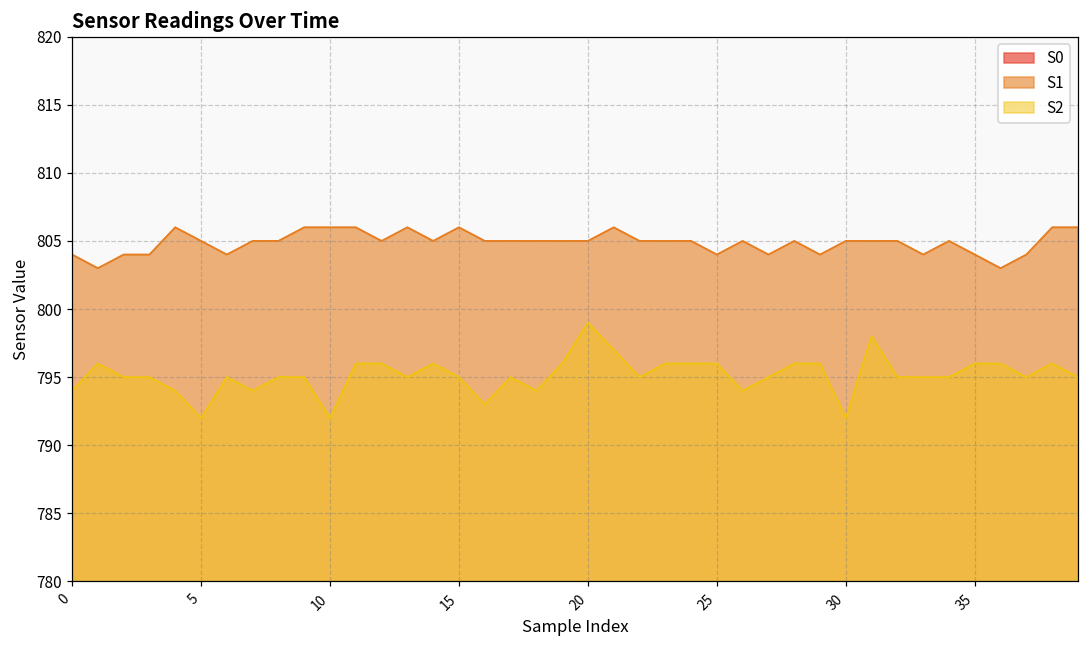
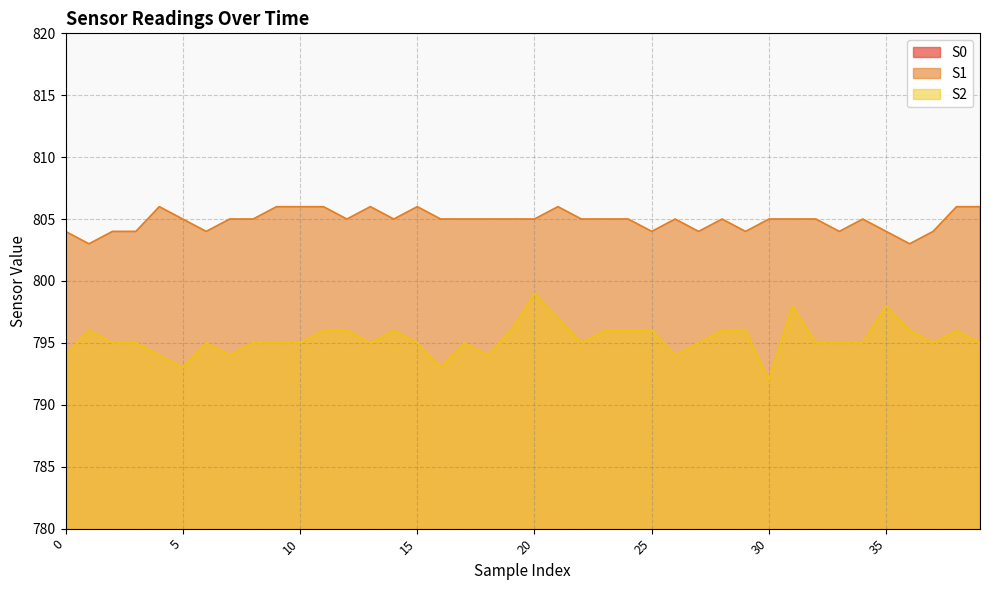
  {
    "S2": {
      "0": 794,
-     "5": 792,
-     "10": 792,
+     "5": 793,
+     "10": 795,
      "15": 795,
      "20": 799,
      "25": 796,
      "30": 792,
-     "35": 796
+     "35": 798
    }
  }
